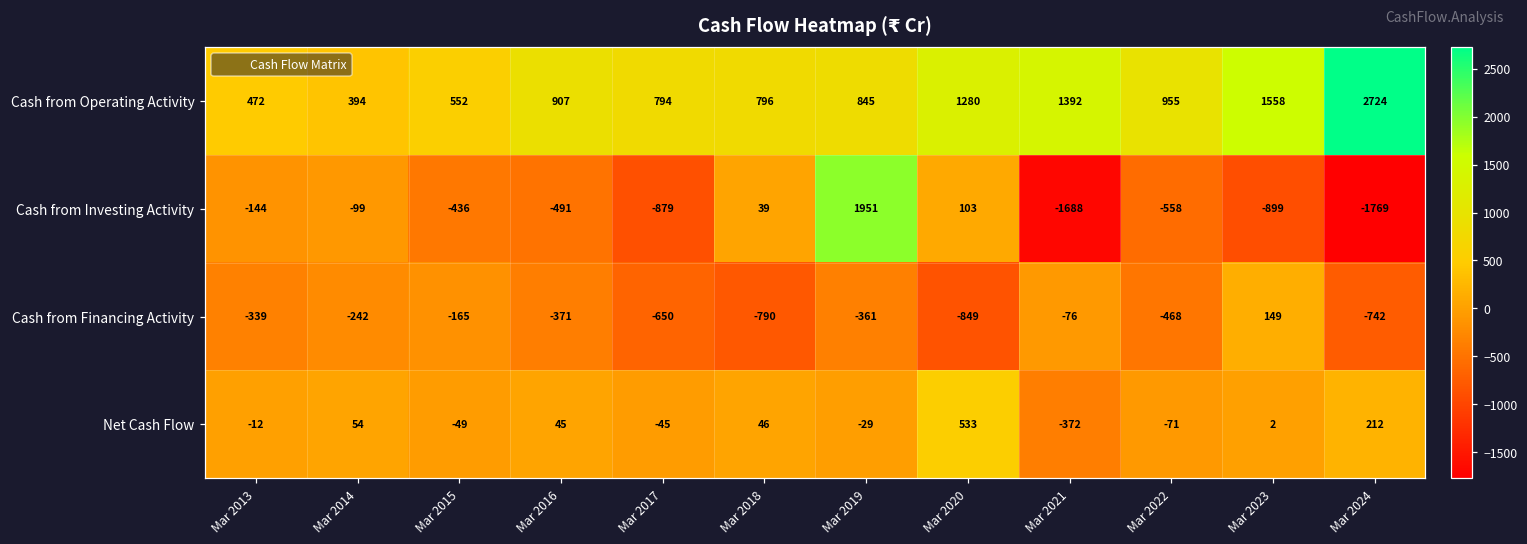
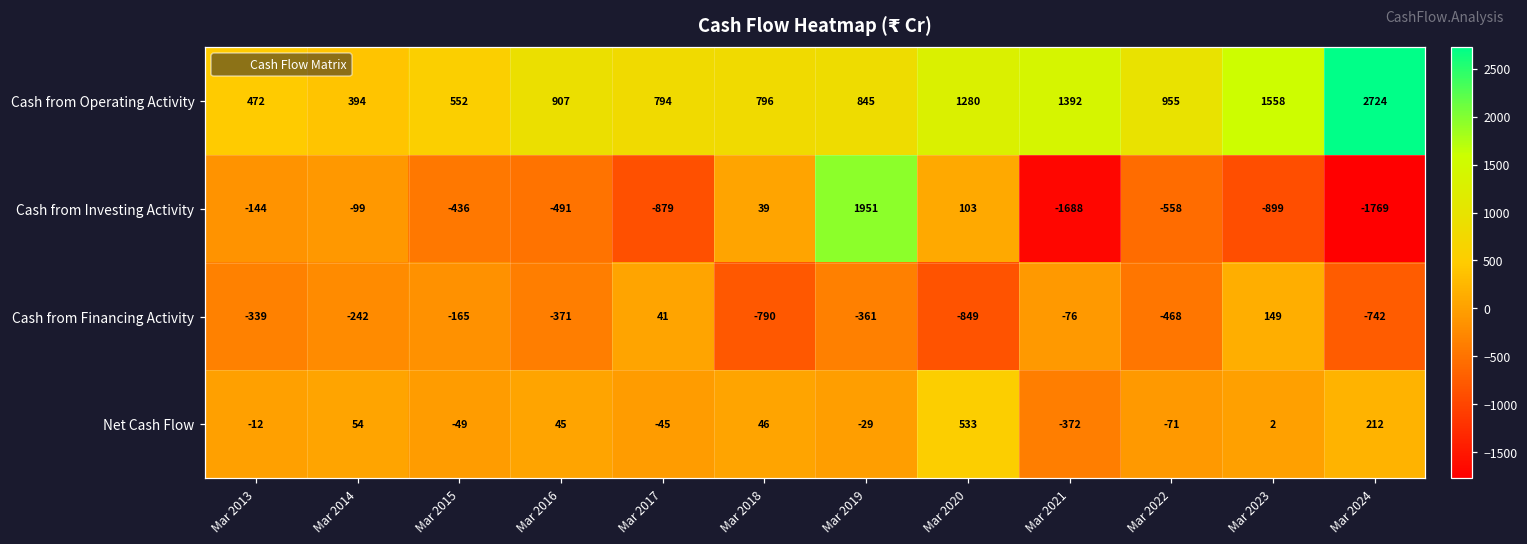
  {
    "Cash from Operating Activity": {
      "Mar 2013": 472,
      "Mar 2014": 394,
      "Mar 2015": 552,
      "Mar 2016": 907,
      "Mar 2017": 794,
      "Mar 2018": 796,
      "Mar 2019": 845,
      "Mar 2020": 1280,
      "Mar 2021": 1392,
      "Mar 2022": 955,
      "Mar 2023": 1558,
      "Mar 2024": 2724
    },
    "Cash from Investing Activity": {
      "Mar 2013": -144,
      "Mar 2014": -99,
      "Mar 2015": -436,
      "Mar 2016": -491,
      "Mar 2017": -879,
      "Mar 2018": 39,
      "Mar 2019": 1951,
      "Mar 2020": 103,
      "Mar 2021": -1688,
      "Mar 2022": -558,
      "Mar 2023": -899,
      "Mar 2024": -1769
    },
    "Cash from Financing Activity": {
      "Mar 2013": -339,
      "Mar 2014": -242,
      "Mar 2015": -165,
      "Mar 2016": -371,
-     "Mar 2017": -650,
+     "Mar 2017": 41,
      "Mar 2018": -790,
      "Mar 2019": -361,
      "Mar 2020": -849,
      "Mar 2021": -76,
      "Mar 2022": -468,
      "Mar 2023": 149,
      "Mar 2024": -742
    },
    "Net Cash Flow": {
      "Mar 2013": -12,
      "Mar 2014": 54,
      "Mar 2015": -49,
      "Mar 2016": 45,
      "Mar 2017": -45,
      "Mar 2018": 46,
      "Mar 2019": -29,
      "Mar 2020": 533,
      "Mar 2021": -372,
      "Mar 2022": -71,
      "Mar 2023": 2,
      "Mar 2024": 212
    }
  }
